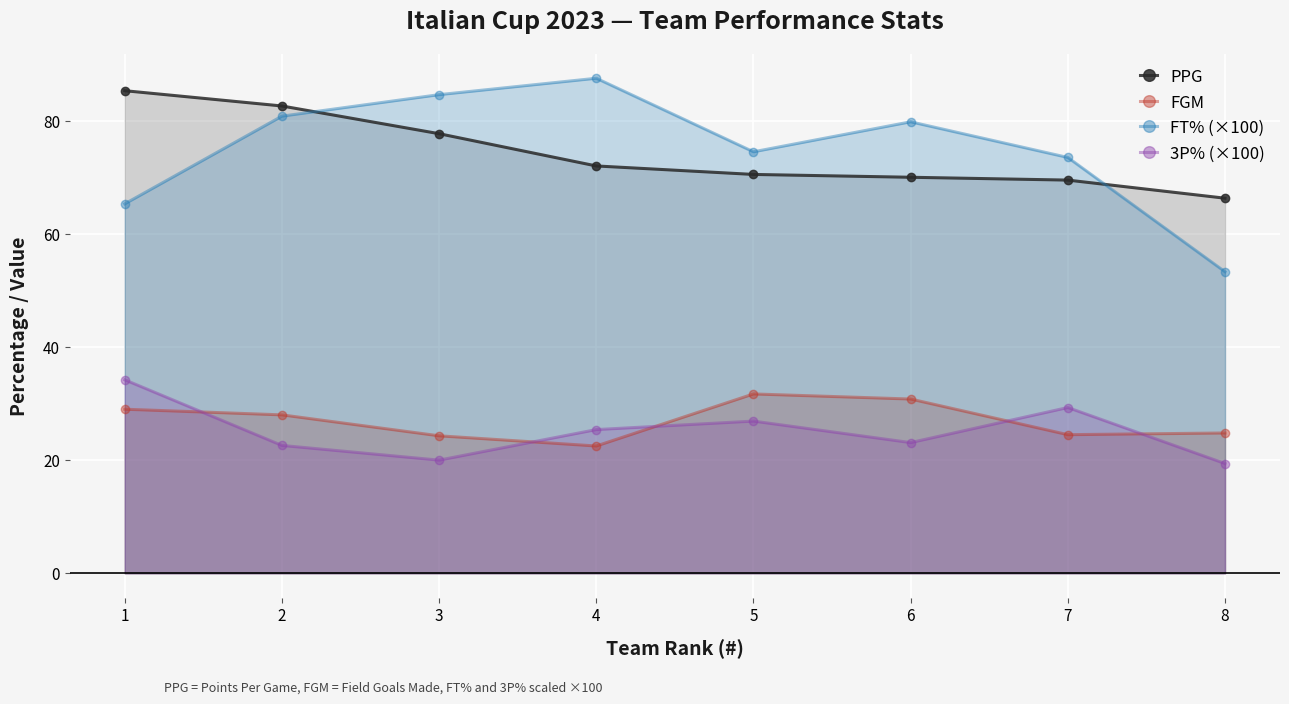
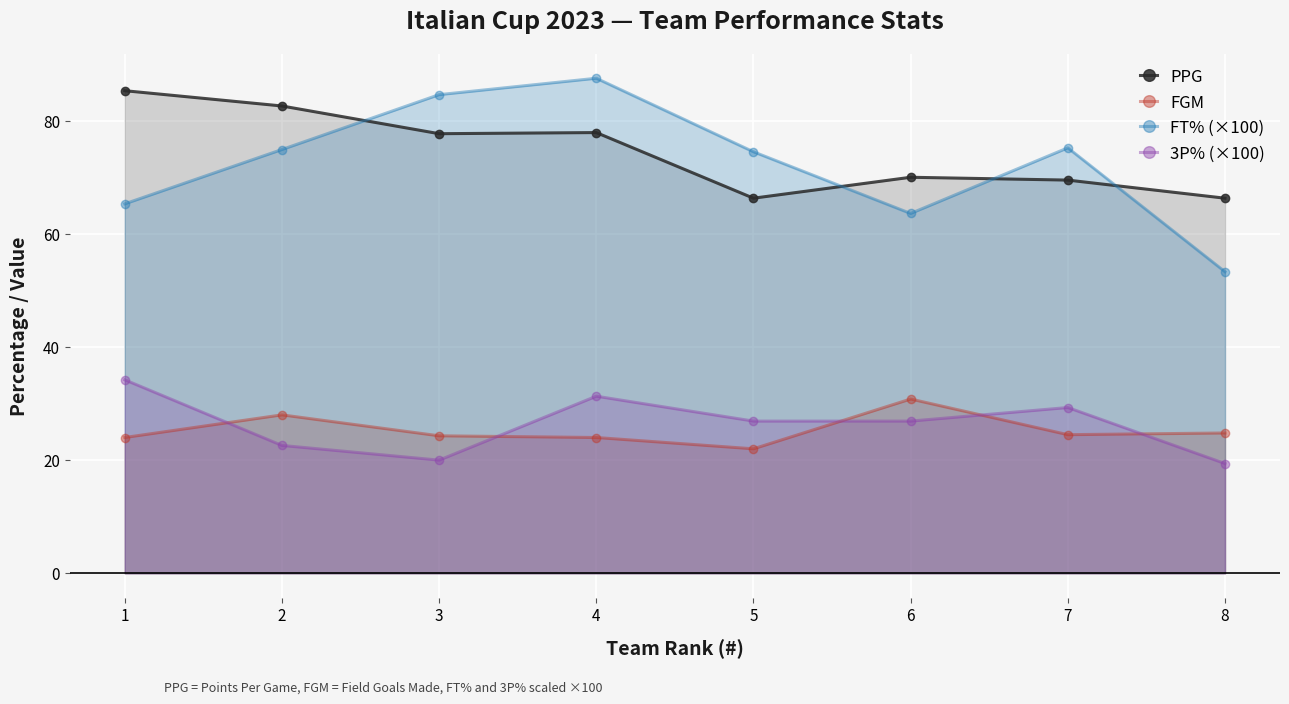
  {
    "PPG": {
      "1": 85,
      "2": 83,
      "3": 78,
-     "4": 72,
-     "5": 71,
+     "4": 78,
+     "5": 66,
      "6": 70,
      "7": 70,
      "8": 66
    },
    "FGM": {
-     "1": 29,
+     "1": 24,
      "2": 28,
      "3": 24,
-     "4": 23,
-     "5": 32,
+     "4": 24,
+     "5": 22,
      "6": 31,
      "7": 25,
      "8": 25
    },
    "FT% (×100)": {
      "1": 65,
-     "2": 81,
+     "2": 75,
      "3": 85,
      "4": 88,
      "5": 75,
-     "6": 80,
-     "7": 74,
+     "6": 64,
+     "7": 75,
      "8": 53
    },
    "3P% (×100)": {
      "1": 34,
      "2": 23,
      "3": 20,
-     "4": 25,
+     "4": 31,
      "5": 27,
-     "6": 23,
+     "6": 27,
      "7": 29,
      "8": 19
    }
  }
